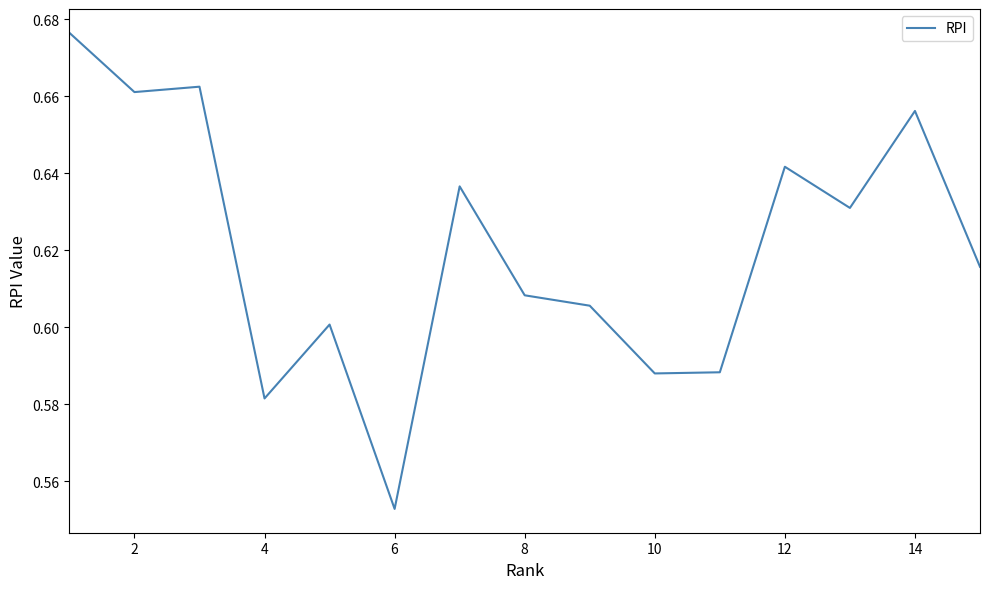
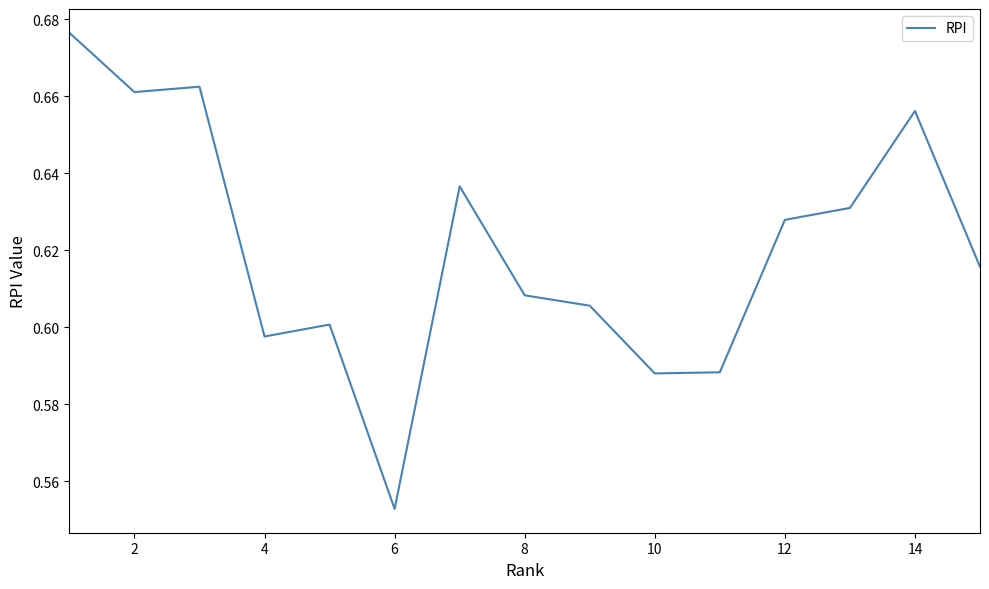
  {
    "2": 0.661,
-   "4": 0.582,
+   "4": 0.598,
    "6": 0.553,
    "8": 0.608,
    "10": 0.588,
-   "12": 0.642,
+   "12": 0.628,
    "14": 0.656
  }
